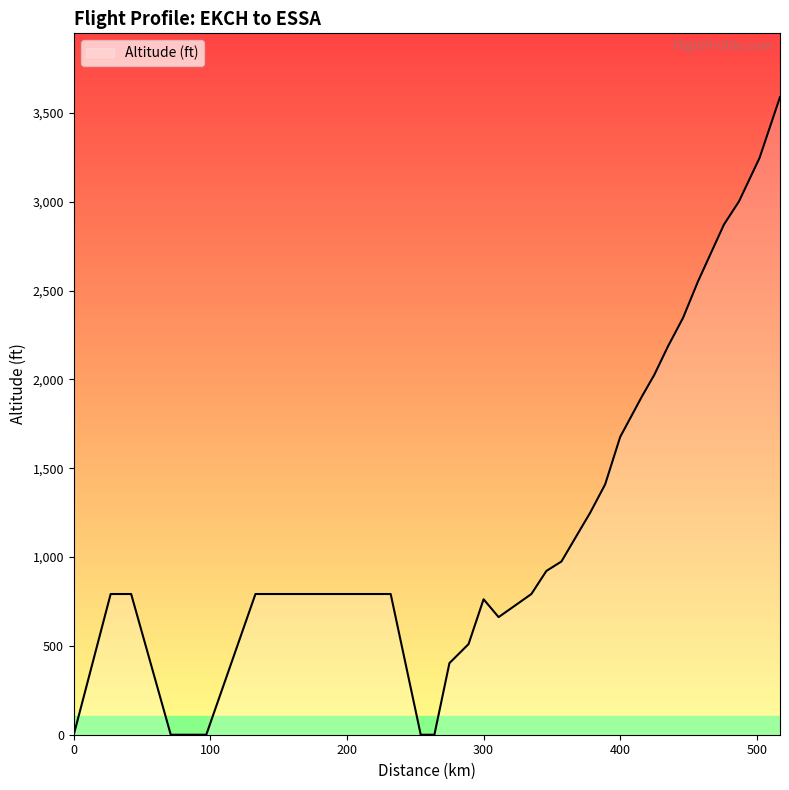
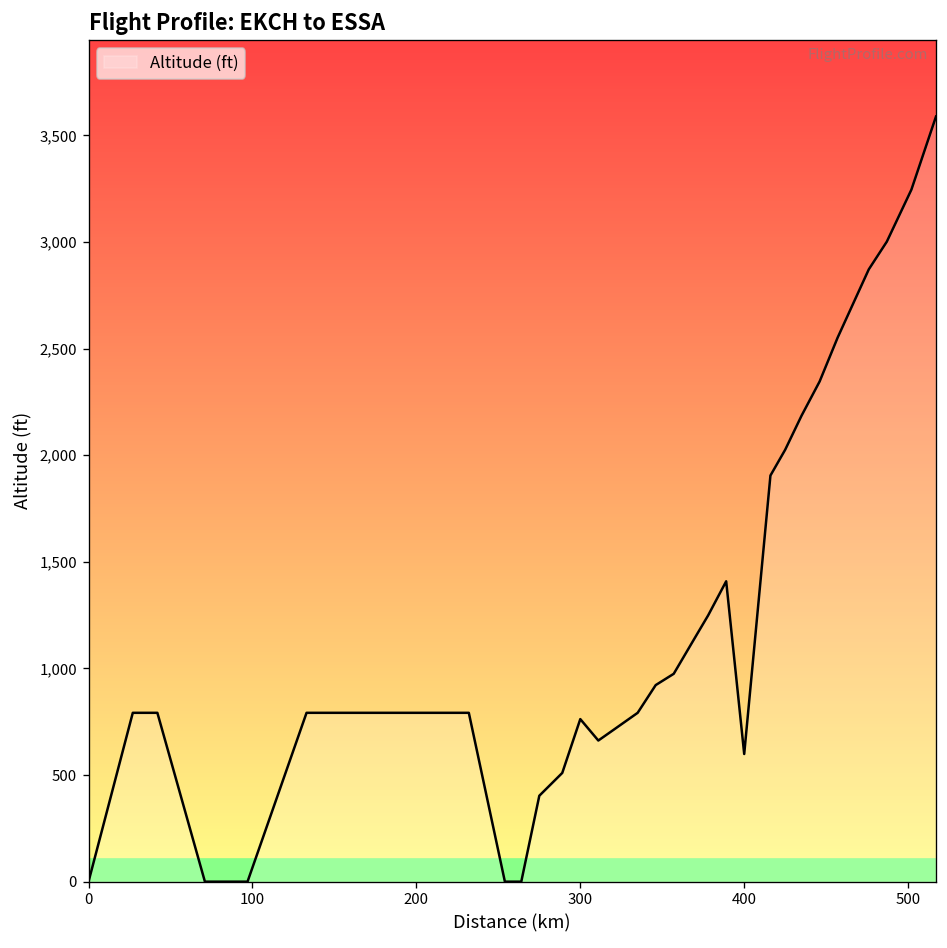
  {
    "300": "760",
-   "400": "1,680"
+   "400": "600"
  }
